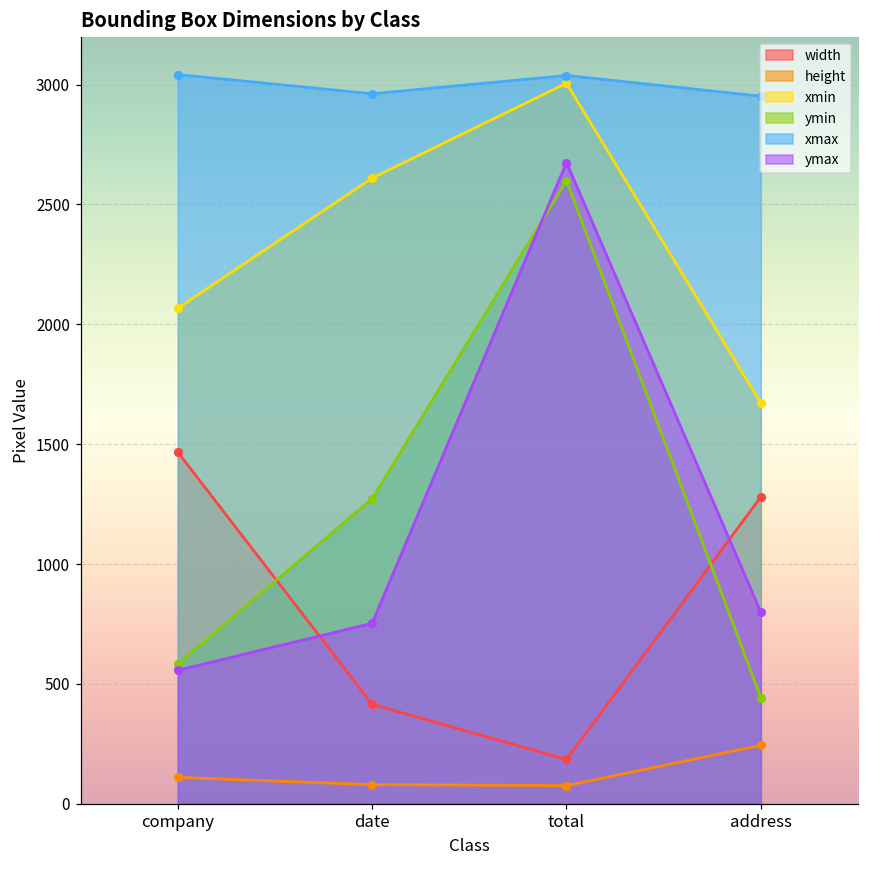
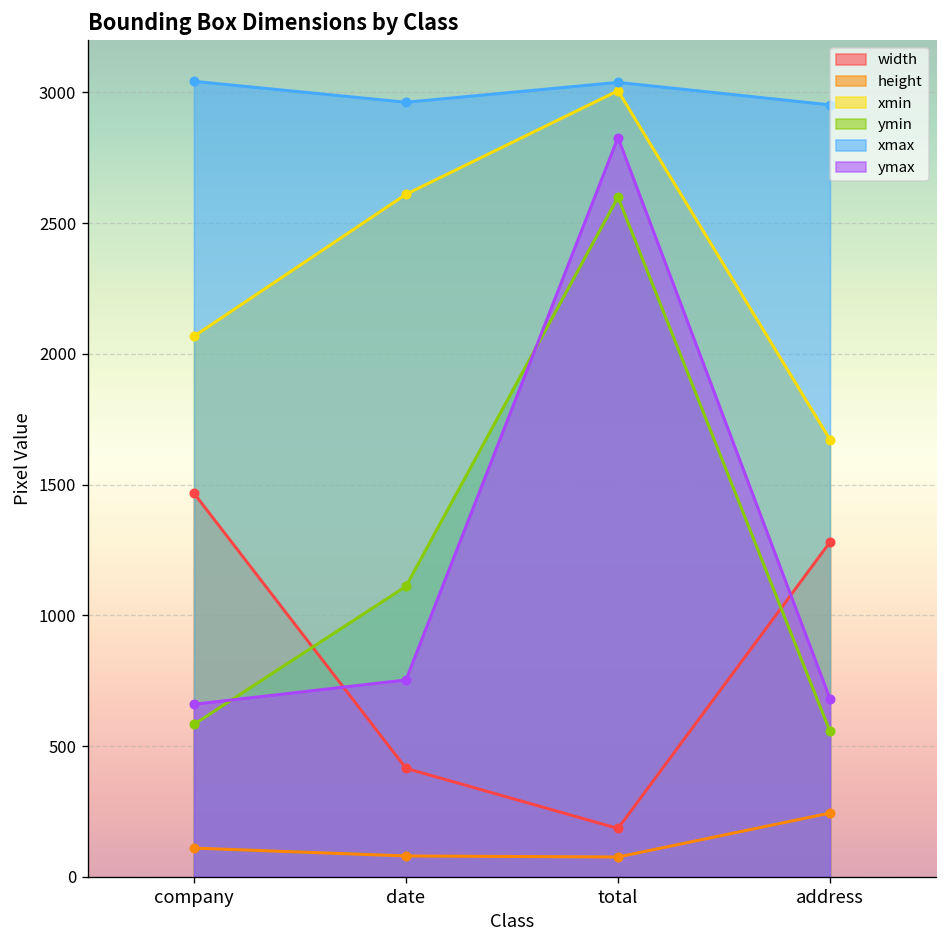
  {
    "width": {
      "company": 1470,
      "date": 420,
      "total": 190,
      "address": 1280
    },
    "height": {
      "company": 110,
      "date": 80,
      "total": 80,
      "address": 240
    },
    "xmin": {
      "company": 2070,
      "date": 2610,
      "total": 3010,
      "address": 1670
    },
    "ymin": {
      "company": 580,
-     "date": 1270,
+     "date": 1110,
      "total": 2600,
-     "address": 440
+     "address": 560
    },
    "xmax": {
      "company": 3040,
      "date": 2960,
      "total": 3040
    },
    "ymax": {
-     "company": 560,
+     "company": 660,
      "date": 750,
-     "total": 2680,
-     "address": 800
+     "total": 2830,
+     "address": 680
    }
  }
